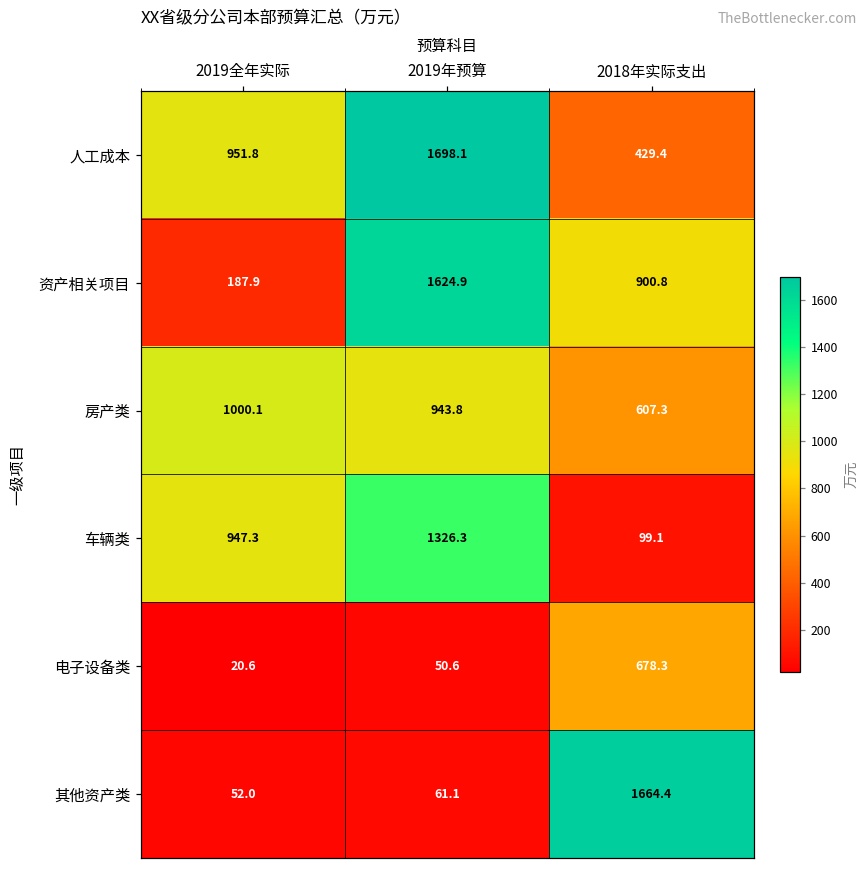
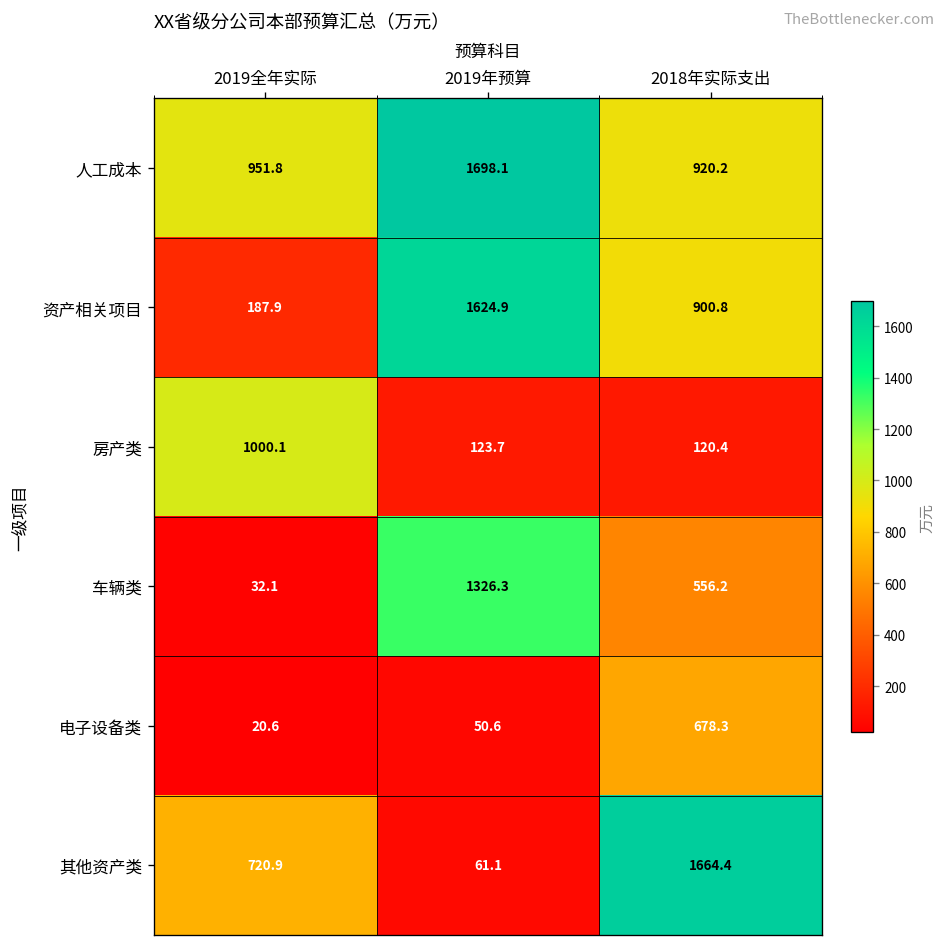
  {
    "人工成本": {
      "2019全年实际": 951.8,
      "2019年预算": 1698.1,
-     "2018年实际支出": 429.4
+     "2018年实际支出": 920.2
    },
    "资产相关项目": {
      "2019全年实际": 187.9,
      "2019年预算": 1624.9,
      "2018年实际支出": 900.8
    },
    "房产类": {
      "2019全年实际": 1000.1,
-     "2019年预算": 943.8,
-     "2018年实际支出": 607.3
+     "2019年预算": 123.7,
+     "2018年实际支出": 120.4
    },
    "车辆类": {
-     "2019全年实际": 947.3,
+     "2019全年实际": 32.1,
      "2019年预算": 1326.3,
-     "2018年实际支出": 99.1
+     "2018年实际支出": 556.2
    },
    "电子设备类": {
      "2019全年实际": 20.6,
      "2019年预算": 50.6,
      "2018年实际支出": 678.3
    },
    "其他资产类": {
-     "2019全年实际": 52.0,
+     "2019全年实际": 720.9,
      "2019年预算": 61.1,
      "2018年实际支出": 1664.4
    }
  }
